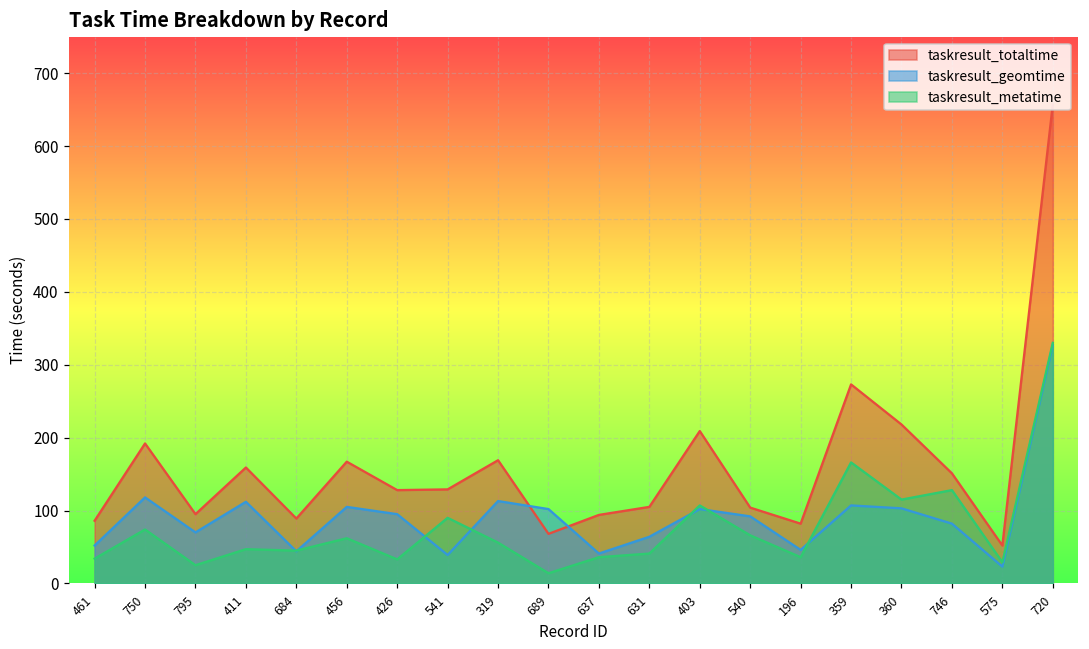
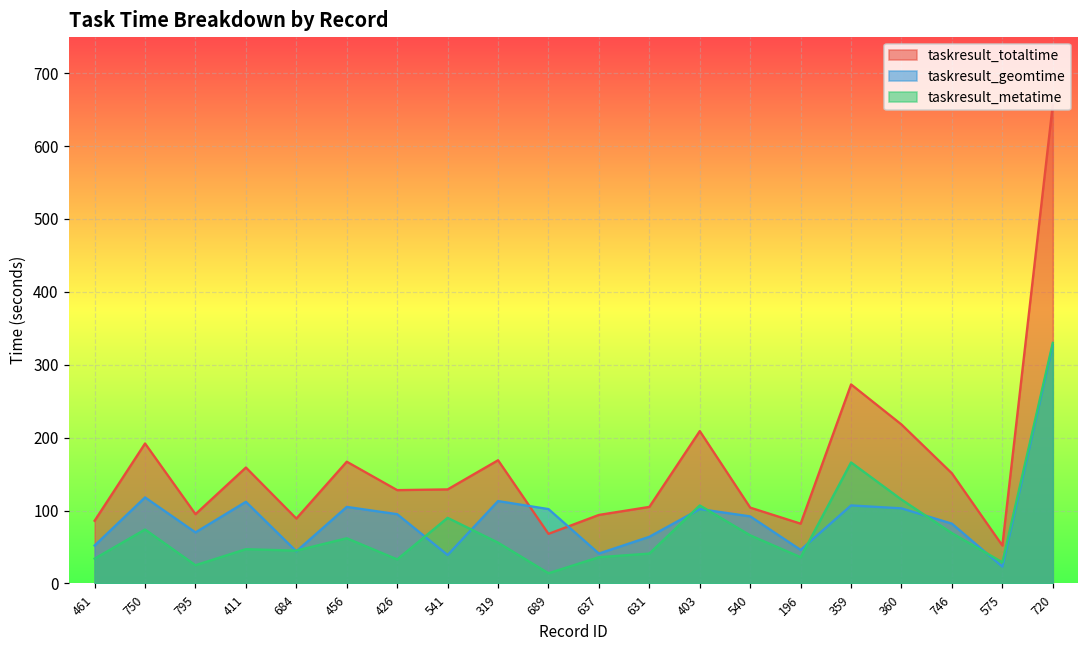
  {
    "taskresult_totaltime": {
      "461": 90,
      "750": 190,
      "795": 100,
      "411": 160,
      "684": 90,
      "456": 170,
      "426": 130,
      "541": 130,
      "319": 170,
      "689": 70,
      "637": 90,
      "631": 110,
      "403": 210,
      "540": 100,
      "196": 80,
      "359": 270,
      "360": 220,
      "746": 150,
      "575": 50
    },
    "taskresult_geomtime": {
      "461": 50,
      "750": 120,
      "795": 70,
      "411": 110,
      "456": 110,
      "426": 100,
      "541": 40,
      "319": 110,
      "689": 100,
      "637": 40,
      "631": 60,
      "403": 100,
      "540": 90,
      "196": 50,
      "359": 110,
      "360": 100,
      "746": 80,
      "575": 20
    },
    "taskresult_metatime": {
      "461": 30,
      "750": 70,
      "795": 30,
      "411": 50,
      "456": 60,
      "426": 30,
      "541": 90,
      "319": 60,
      "689": 10,
      "637": 40,
      "631": 40,
      "403": 110,
      "540": 70,
      "196": 40,
      "359": 170,
      "360": 120,
-     "746": 130,
+     "746": 70,
      "575": 30
    }
  }
